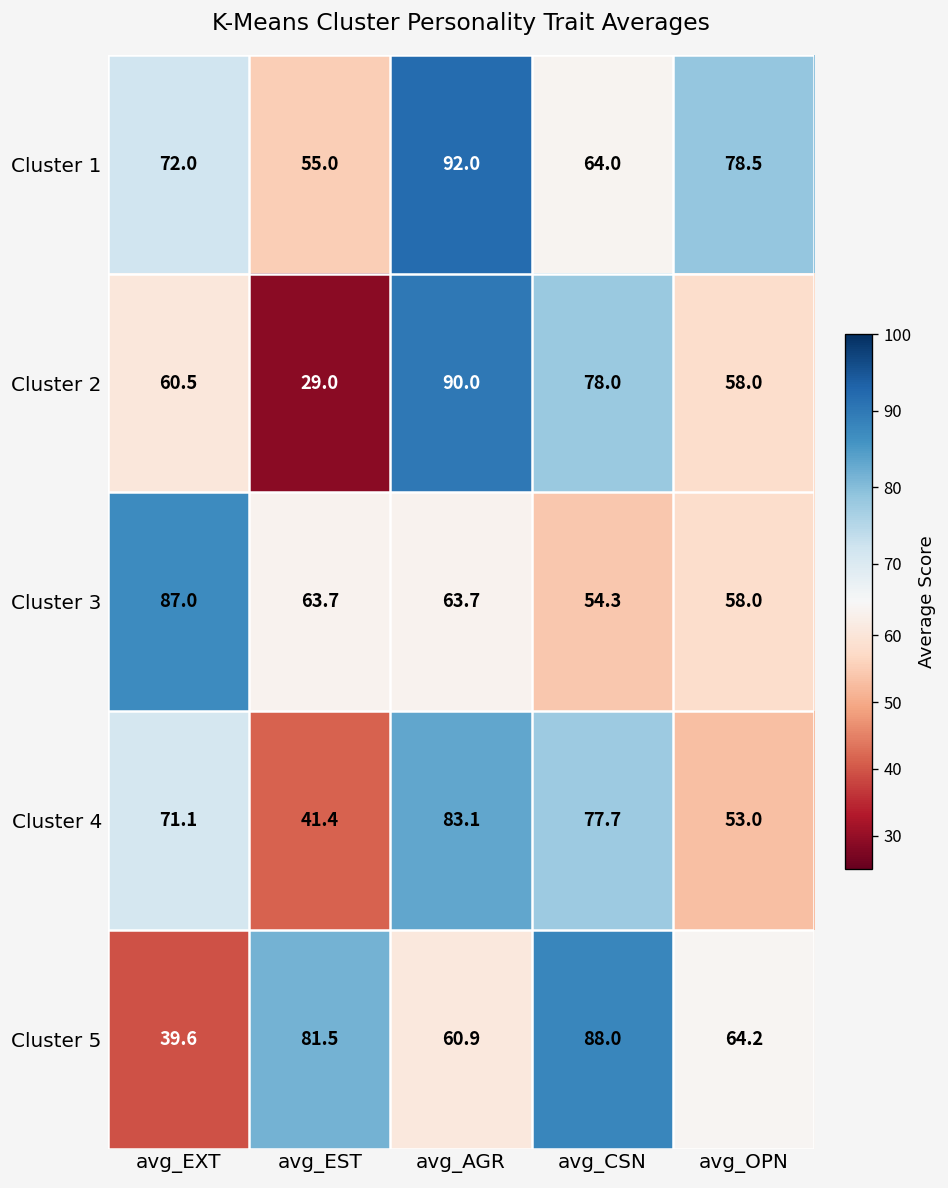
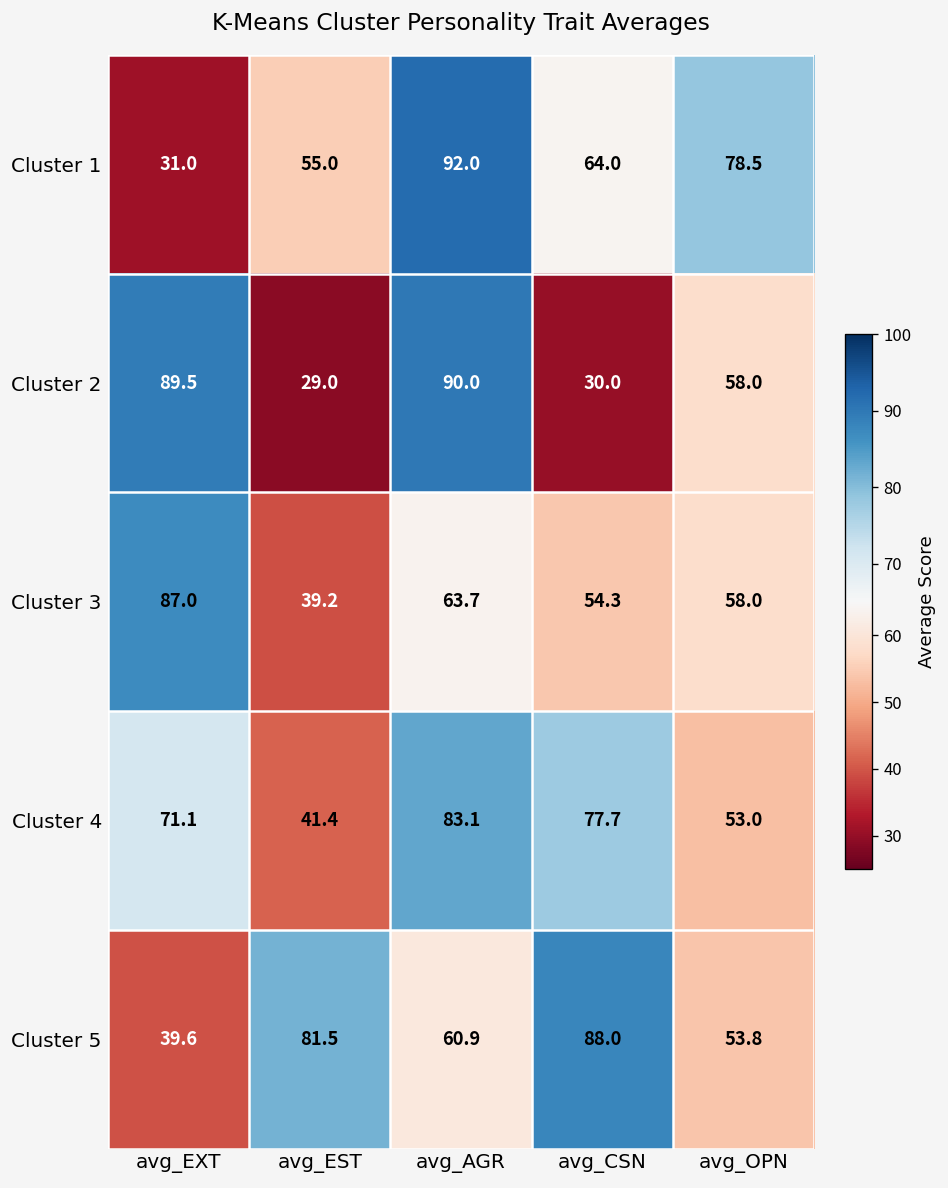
  {
    "Cluster 1": {
-     "avg_EXT": 72.0,
+     "avg_EXT": 31.0,
      "avg_EST": 55.0,
      "avg_AGR": 92.0,
      "avg_CSN": 64.0,
      "avg_OPN": 78.5
    },
    "Cluster 2": {
-     "avg_EXT": 60.5,
+     "avg_EXT": 89.5,
      "avg_EST": 29.0,
      "avg_AGR": 90.0,
-     "avg_CSN": 78.0,
+     "avg_CSN": 30.0,
      "avg_OPN": 58.0
    },
    "Cluster 3": {
      "avg_EXT": 87.0,
-     "avg_EST": 63.7,
+     "avg_EST": 39.2,
      "avg_AGR": 63.7,
      "avg_CSN": 54.3,
      "avg_OPN": 58.0
    },
    "Cluster 4": {
      "avg_EXT": 71.1,
      "avg_EST": 41.4,
      "avg_AGR": 83.1,
      "avg_CSN": 77.7,
      "avg_OPN": 53.0
    },
    "Cluster 5": {
      "avg_EXT": 39.6,
      "avg_EST": 81.5,
      "avg_AGR": 60.9,
      "avg_CSN": 88.0,
-     "avg_OPN": 64.2
+     "avg_OPN": 53.8
    }
  }
